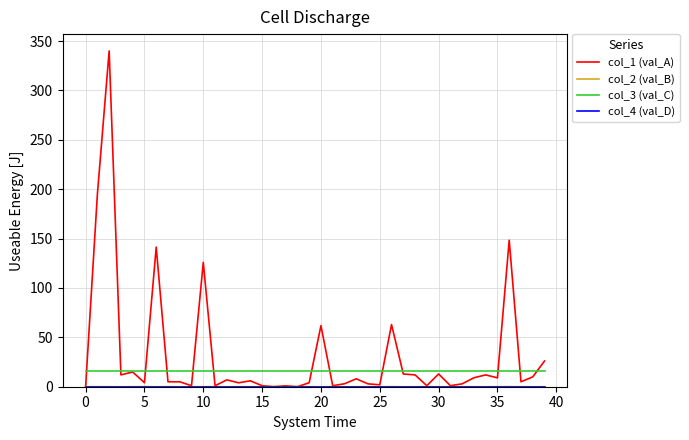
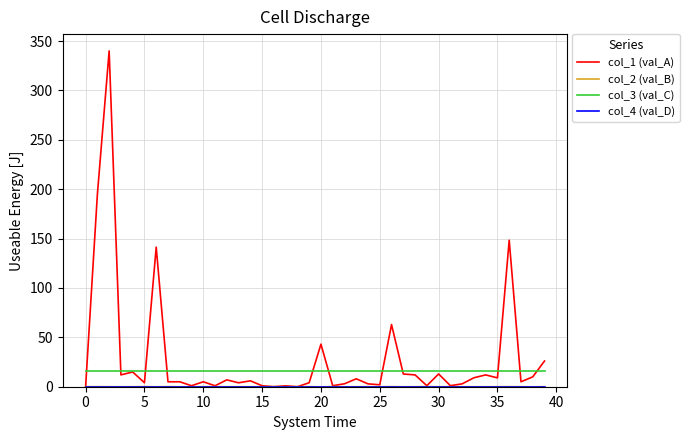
  {
    "col_1 (val_A)": {
      "5": 0,
-     "10": 130,
-     "20": 60,
+     "10": 0,
+     "20": 40,
      "30": 10,
      "35": 10
    },
    "col_4 (val_D)": {
      "5": 0,
      "10": 0,
      "20": 0,
      "30": 0,
      "35": 0
    },
    "col_3 (val_C)": {
      "0": 20,
      "5": 20,
      "10": 20,
      "15": 20,
      "20": 20,
      "25": 20,
      "30": 20,
      "35": 20
    }
  }
